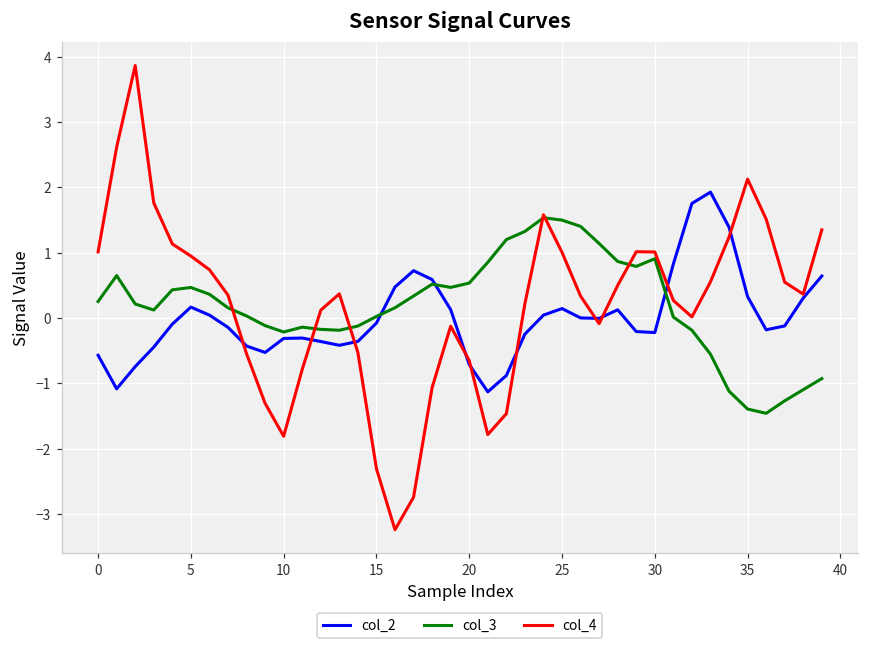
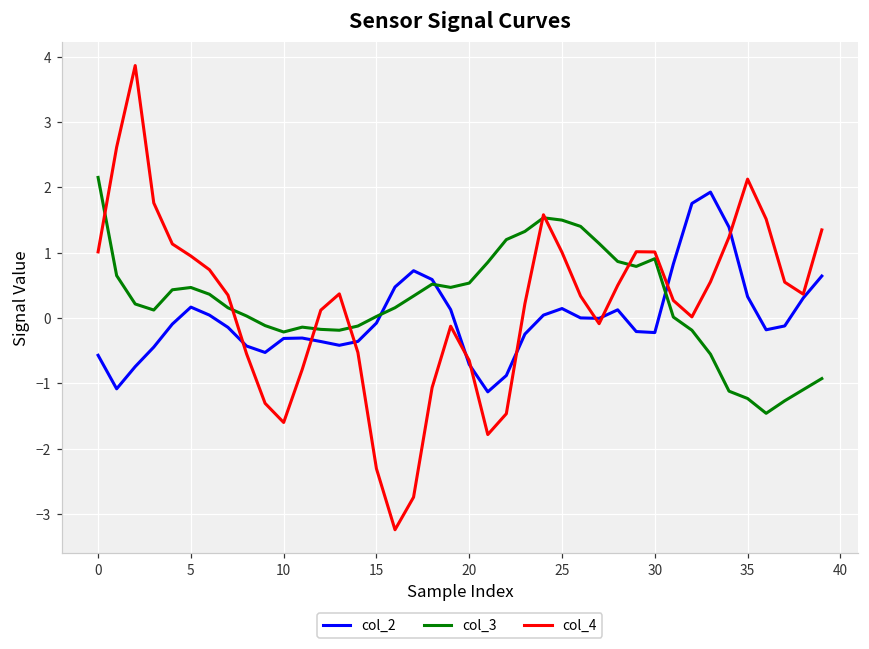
  {
    "col_2": {
      "0": -0.6,
      "5": 0.2,
      "10": -0.3,
      "15": -0.1,
      "20": -0.7,
      "25": 0.1,
      "30": -0.2,
      "35": 0.3
    },
    "col_3": {
-     "0": 0.3,
+     "0": 2.2,
      "5": 0.5,
      "10": -0.2,
      "15": 0.0,
      "20": 0.5,
      "25": 1.5,
      "30": 0.9,
-     "35": -1.4
+     "35": -1.2
    },
    "col_4": {
      "0": 1.0,
      "5": 0.9,
-     "10": -1.8,
+     "10": -1.6,
      "15": -2.3,
      "20": -0.7,
      "25": 1.0,
      "30": 1.0,
      "35": 2.1
    }
  }
